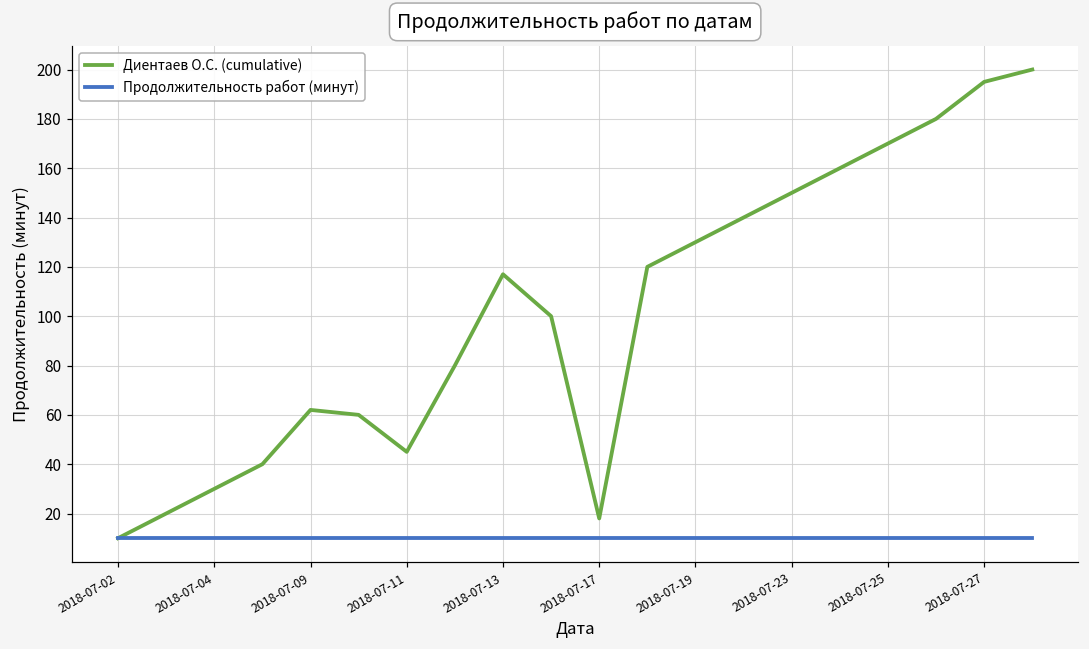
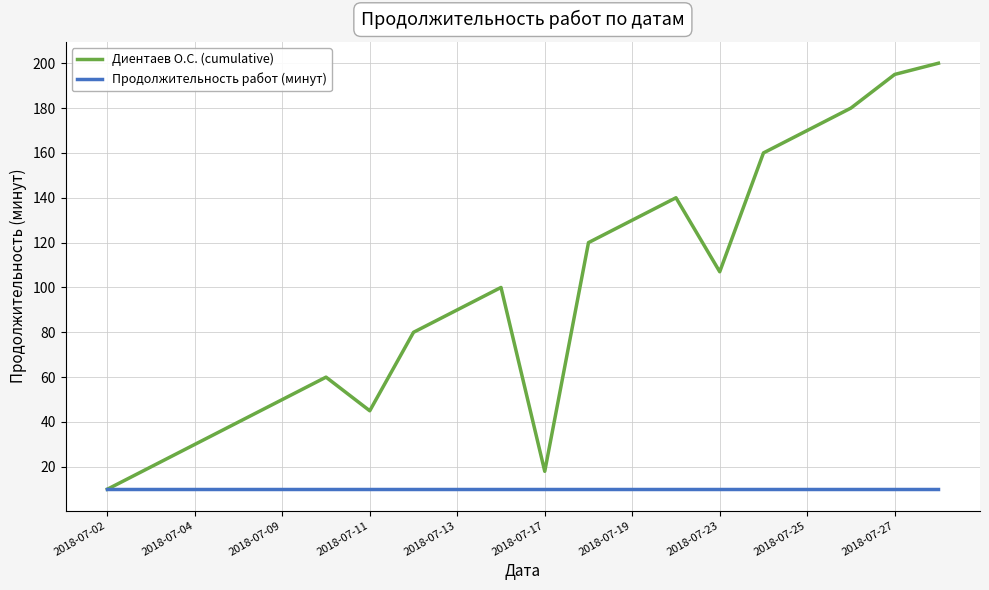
  {
    "Диентаев О.С. (cumulative)": {
      "2018-07-04": 30,
-     "2018-07-09": 62,
+     "2018-07-09": 50,
      "2018-07-11": 45,
-     "2018-07-13": 117,
+     "2018-07-13": 90,
      "2018-07-17": 18,
      "2018-07-19": 130,
-     "2018-07-23": 150,
+     "2018-07-23": 107,
      "2018-07-25": 170,
      "2018-07-27": 195
    },
    "Продолжительность работ (минут)": {
      "2018-07-04": 10,
      "2018-07-09": 10,
      "2018-07-11": 10,
      "2018-07-13": 10,
      "2018-07-17": 10,
      "2018-07-19": 10,
      "2018-07-23": 10,
      "2018-07-25": 10,
      "2018-07-27": 10
    }
  }
